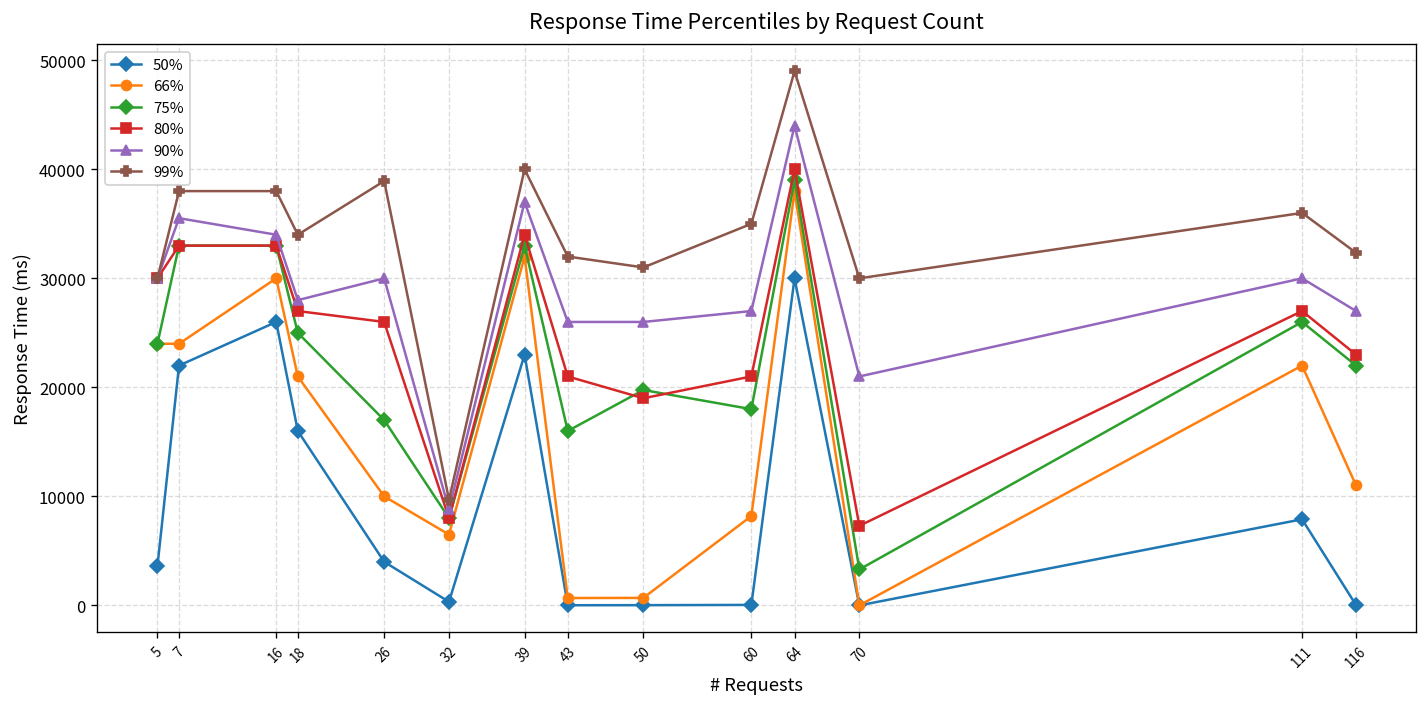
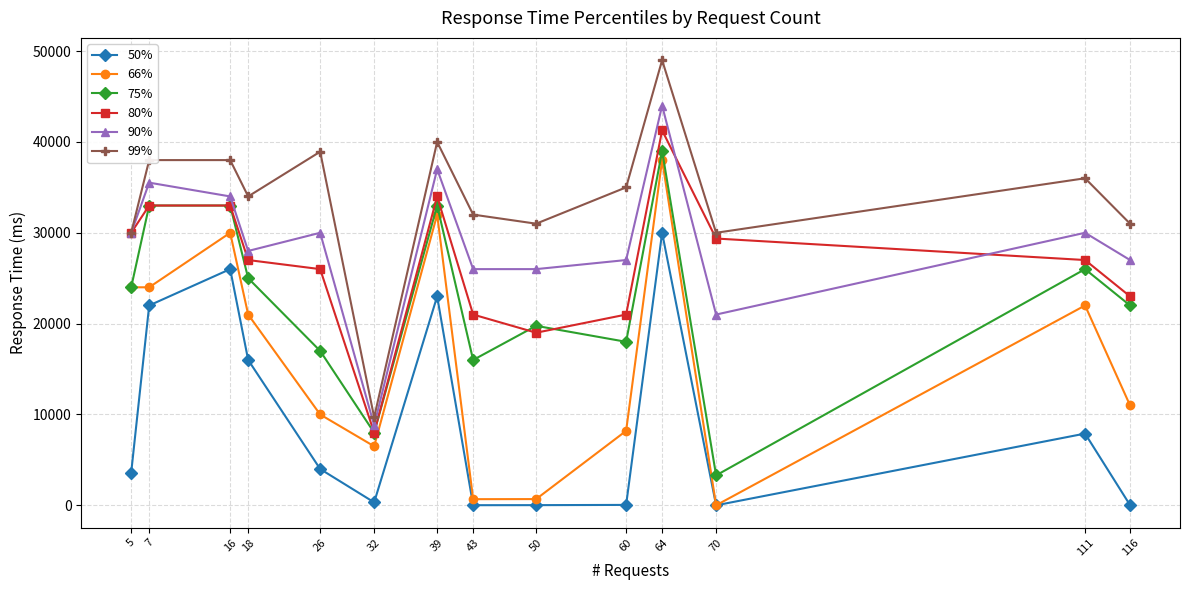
  {
    "50%": {
      "5": 4000,
      "7": 22000,
      "16": 26000,
      "18": 16000,
      "26": 4000,
      "32": 0,
      "39": 23000,
      "43": 0,
      "50": 0,
      "60": 0,
      "64": 30000,
      "111": 8000,
      "116": 0
    },
    "66%": {
      "7": 24000,
      "16": 30000,
      "18": 21000,
      "26": 10000,
      "32": 7000,
      "39": 32000,
      "43": 1000,
      "50": 1000,
      "60": 8000,
      "64": 38000,
      "111": 22000,
      "116": 11000
    },
    "75%": {
      "18": 25000,
      "26": 17000,
      "39": 33000,
      "43": 16000,
      "50": 20000,
      "60": 18000,
      "64": 39000,
      "70": 3000,
      "111": 26000,
      "116": 22000
    },
    "80%": {
      "18": 27000,
      "26": 26000,
      "39": 34000,
      "43": 21000,
      "50": 19000,
      "60": 21000,
-     "64": 40000,
-     "70": 7000,
+     "64": 41000,
+     "70": 29000,
      "111": 27000,
      "116": 23000
    },
    "90%": {
      "7": 36000,
      "16": 34000,
      "18": 28000,
      "26": 30000,
      "32": 9000,
      "39": 37000,
      "43": 26000,
      "50": 26000,
      "60": 27000,
      "64": 44000,
      "70": 21000,
      "111": 30000,
      "116": 27000
    },
    "99%": {
      "16": 38000,
      "18": 34000,
      "26": 39000,
      "32": 10000,
      "39": 40000,
      "43": 32000,
      "50": 31000,
      "60": 35000,
      "64": 49000,
      "70": 30000,
      "111": 36000,
-     "116": 32000
+     "116": 31000
    }
  }
